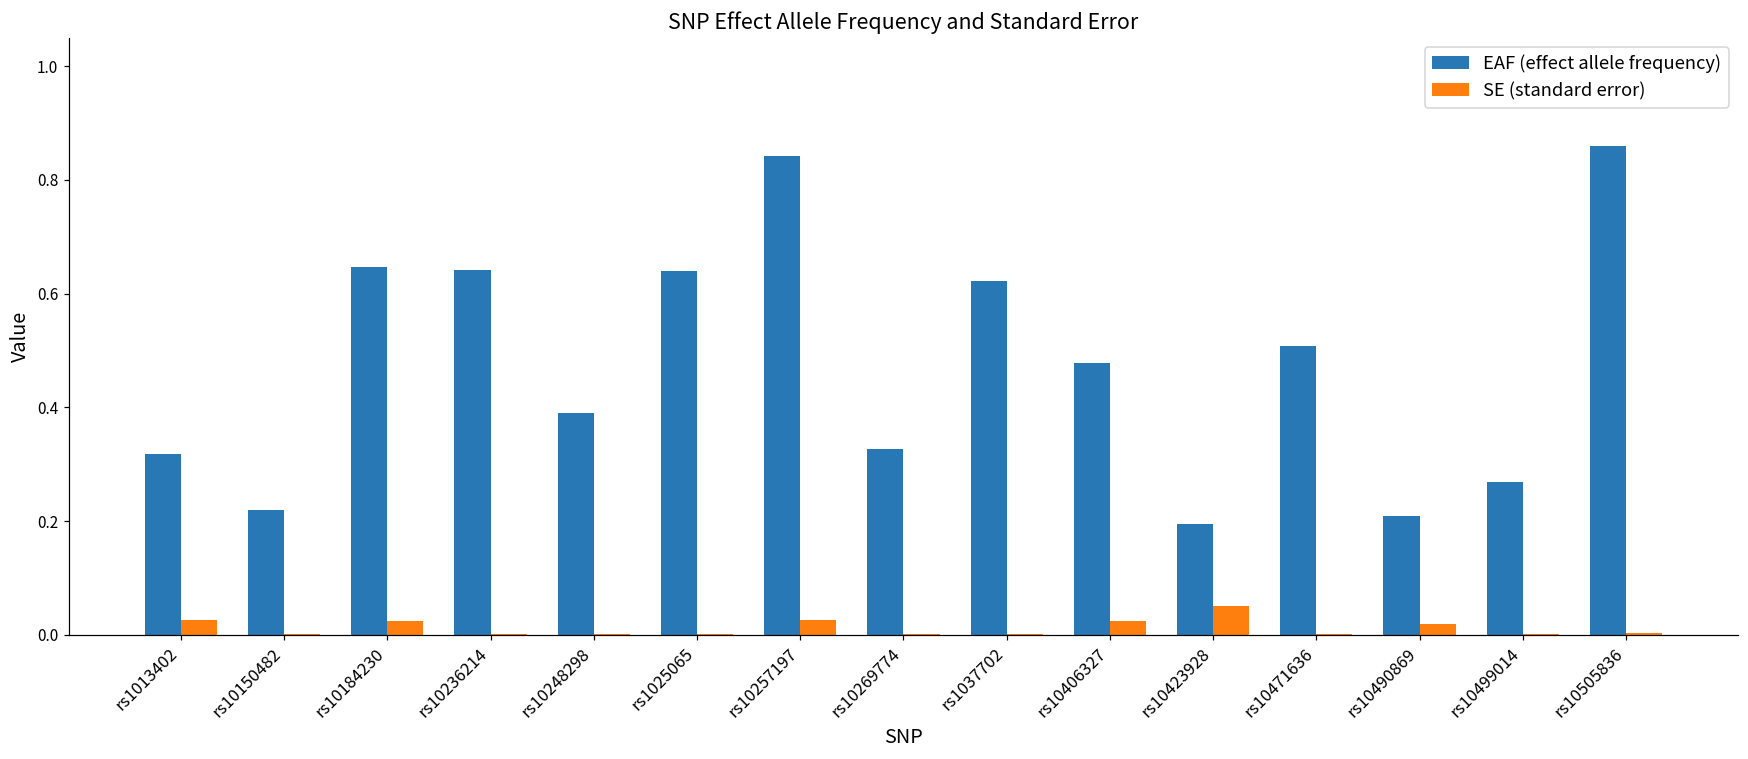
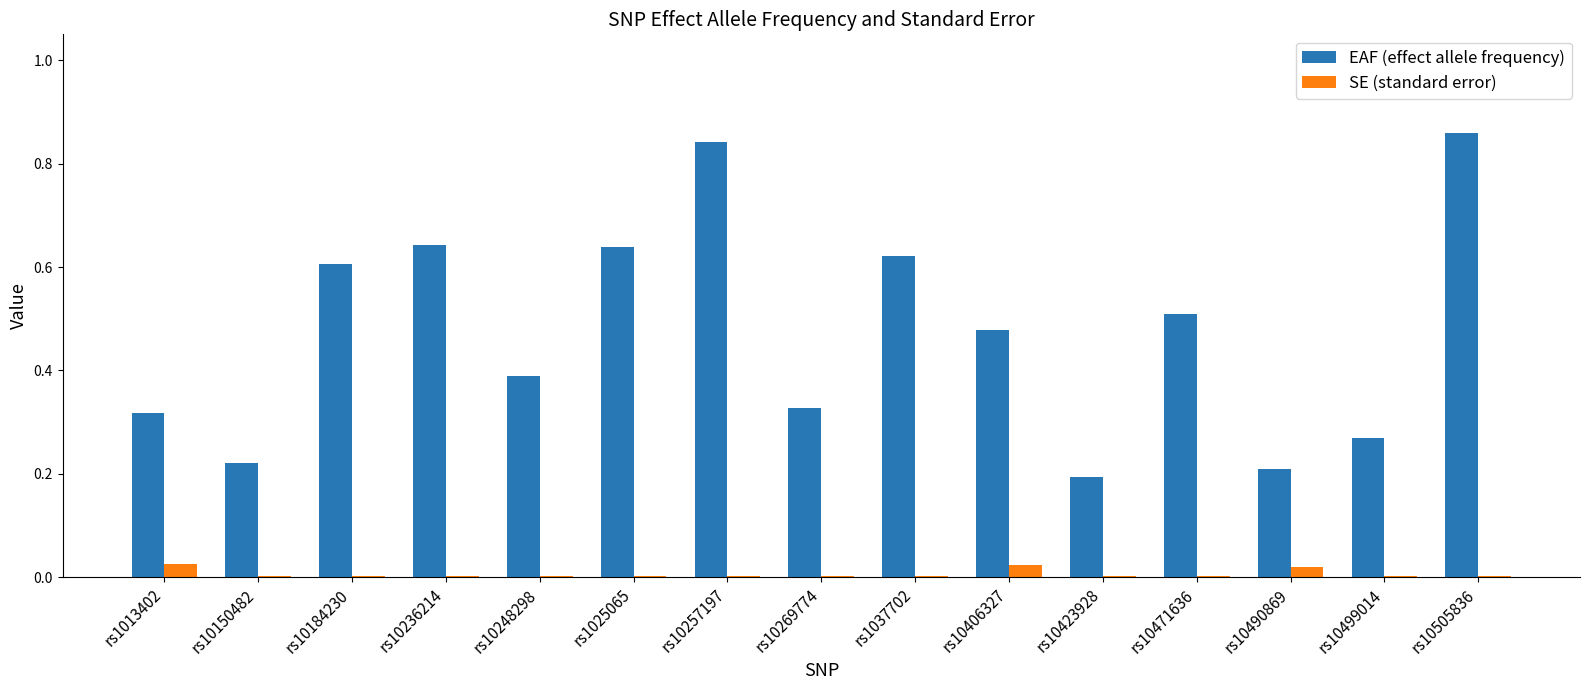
  {
    "EAF (effect allele frequency)": {
      "rs1013402": 0.32,
      "rs10150482": 0.22,
-     "rs10184230": 0.65,
+     "rs10184230": 0.61,
      "rs10236214": 0.64,
      "rs10248298": 0.39,
      "rs1025065": 0.64,
      "rs10257197": 0.84,
      "rs10269774": 0.33,
      "rs1037702": 0.62,
      "rs10406327": 0.48,
      "rs10423928": 0.19,
      "rs10471636": 0.51,
      "rs10490869": 0.21,
      "rs10499014": 0.27,
      "rs10505836": 0.86
    },
    "SE (standard error)": {
      "rs1013402": 0.03,
-     "rs10184230": 0.02,
-     "rs10257197": 0.03,
+     "rs10184230": 0.00,
+     "rs10257197": 0.00,
      "rs10406327": 0.02,
-     "rs10423928": 0.05,
+     "rs10423928": 0.00,
      "rs10490869": 0.02
    }
  }
